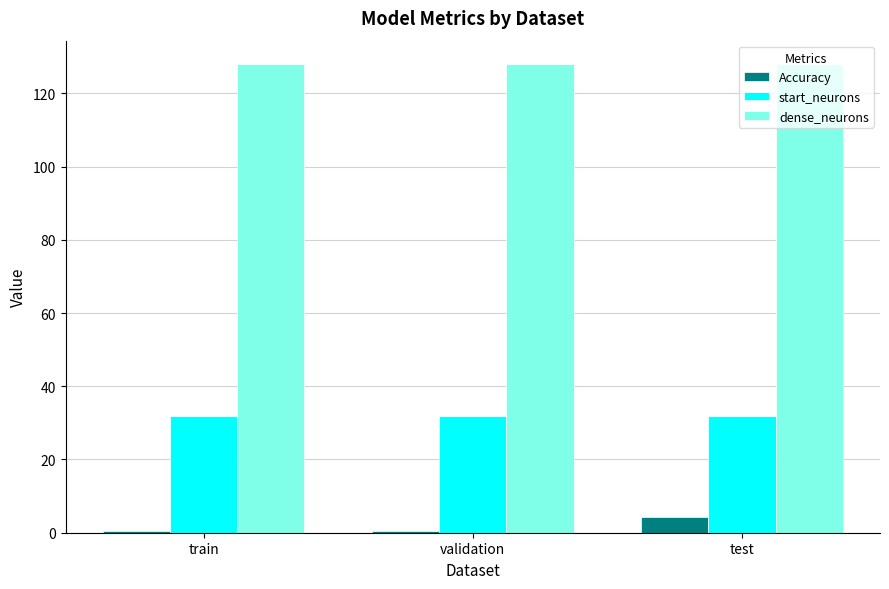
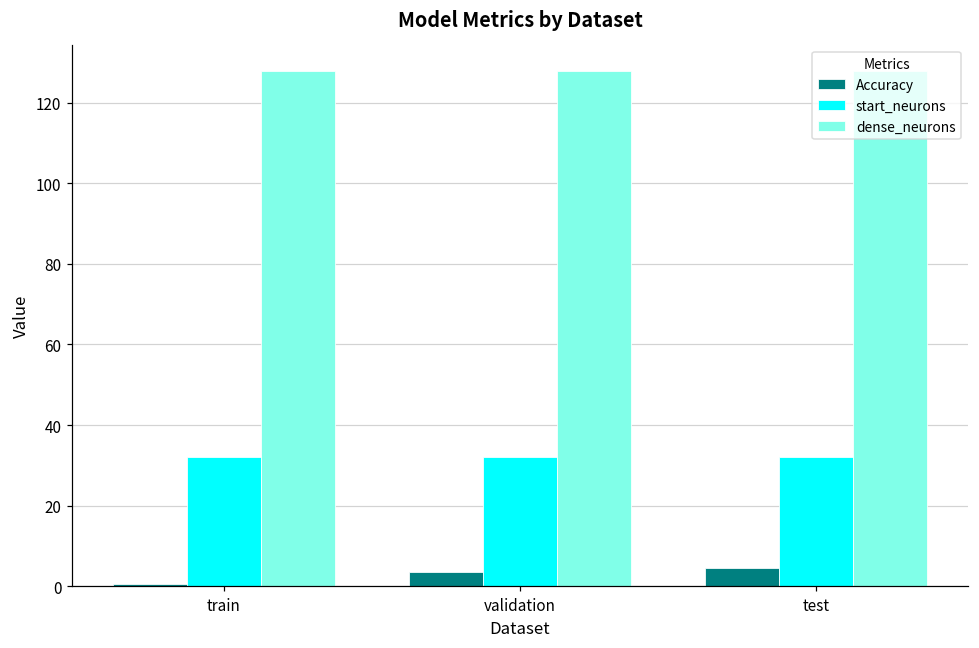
  {
    "Accuracy": {
-     "validation": 1,
+     "validation": 4,
      "test": 4
    },
    "start_neurons": {
      "train": 32,
      "validation": 32,
      "test": 32
    },
    "dense_neurons": {
      "train": 128,
      "validation": 128
    }
  }
